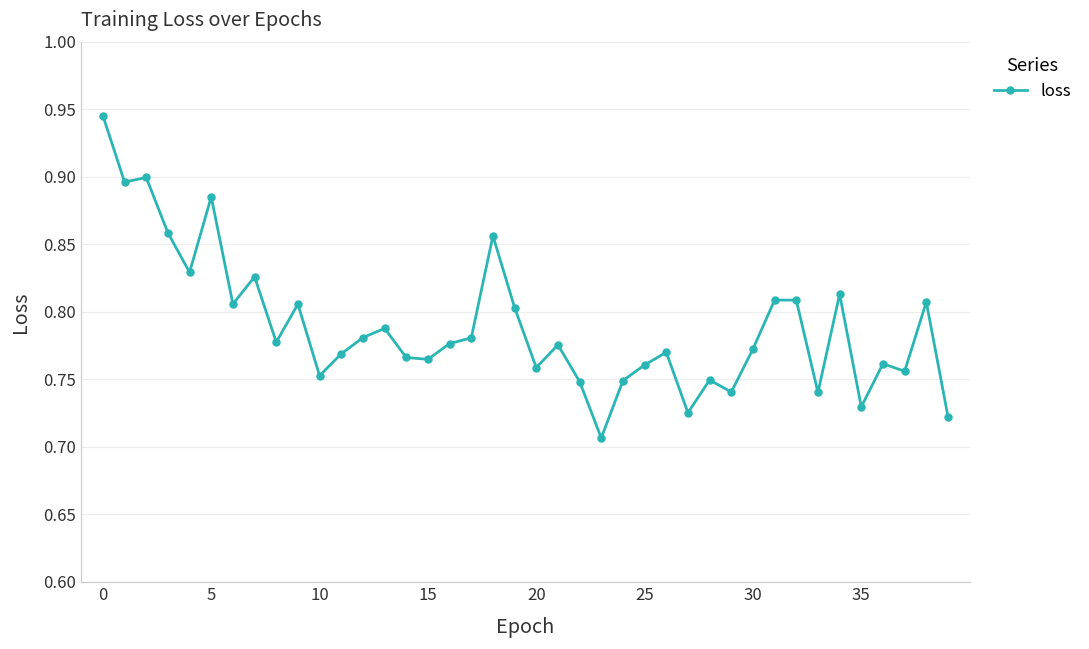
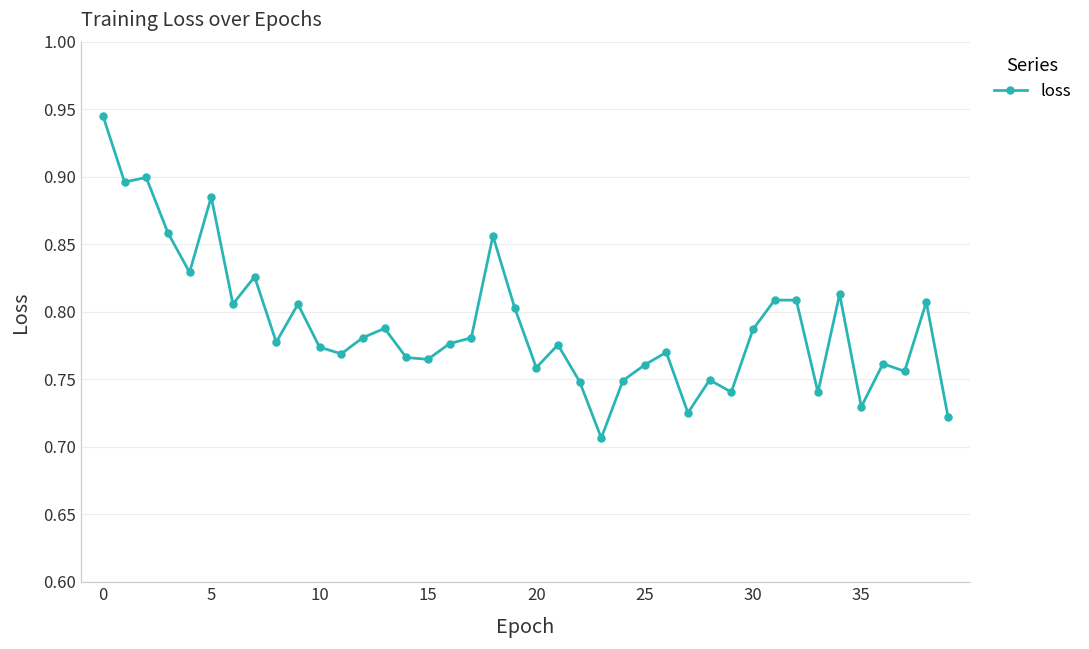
  {
    "0": 0.945,
    "5": 0.885,
-   "10": 0.753,
+   "10": 0.774,
    "15": 0.765,
    "20": 0.759,
    "25": 0.761,
-   "30": 0.772,
+   "30": 0.787,
    "35": 0.730
  }
